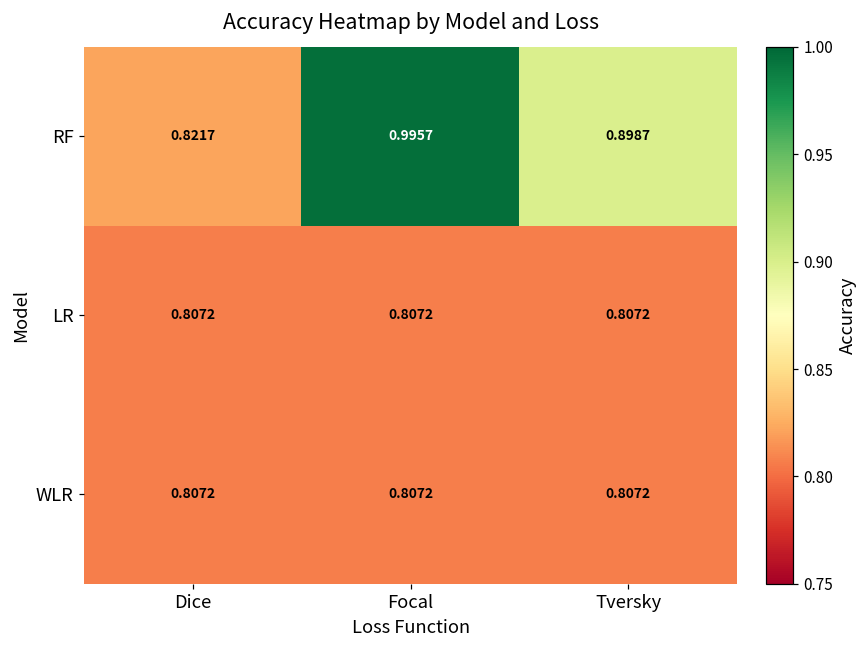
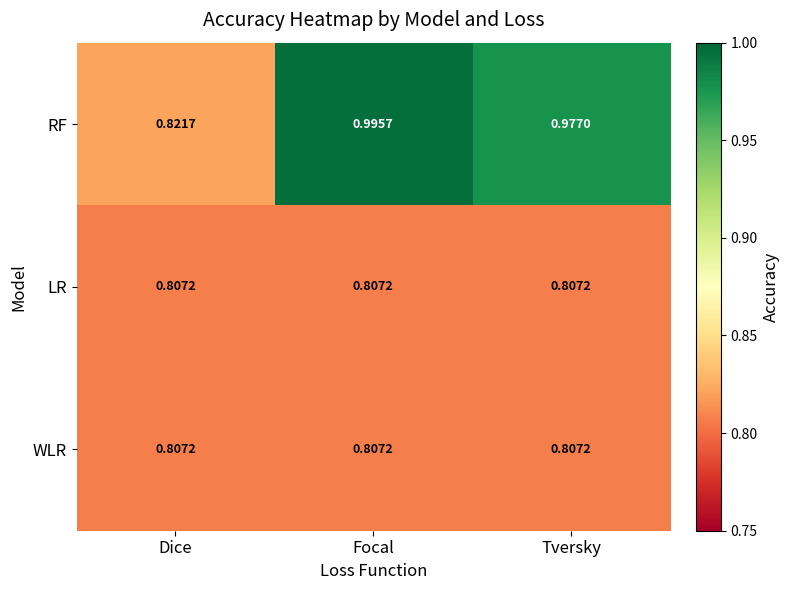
  {
    "RF": {
      "Dice": 0.8217,
      "Focal": 0.9957,
-     "Tversky": 0.8987
+     "Tversky": 0.9770
    },
    "LR": {
      "Dice": 0.8072,
      "Focal": 0.8072,
      "Tversky": 0.8072
    },
    "WLR": {
      "Dice": 0.8072,
      "Focal": 0.8072,
      "Tversky": 0.8072
    }
  }
